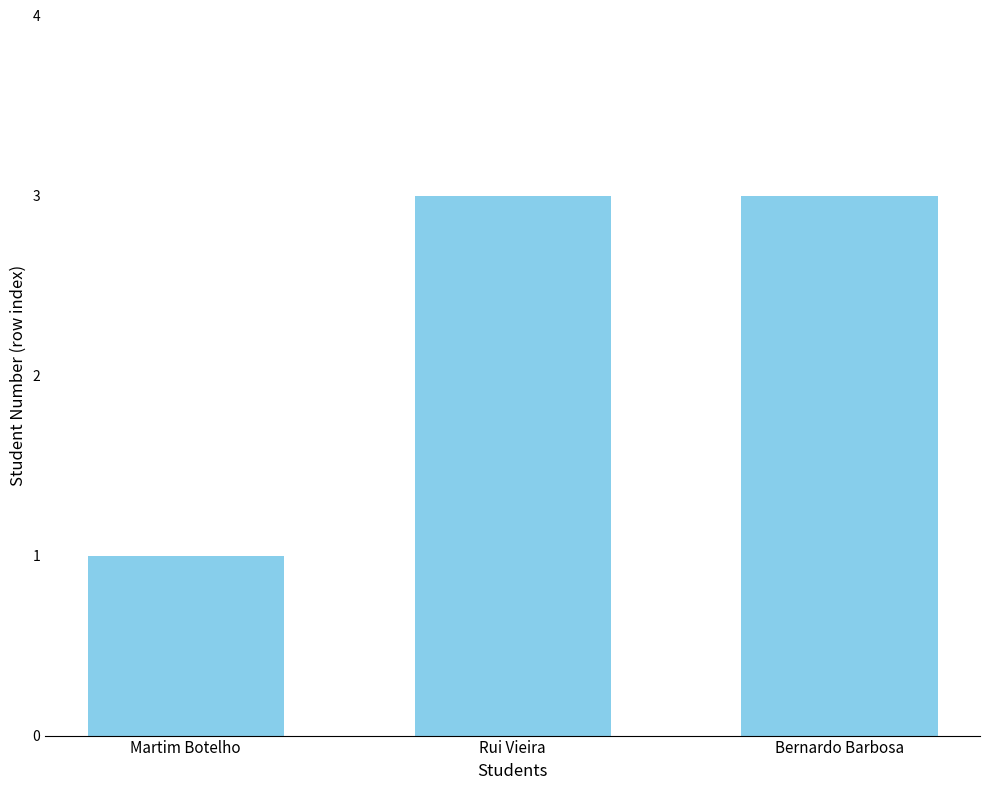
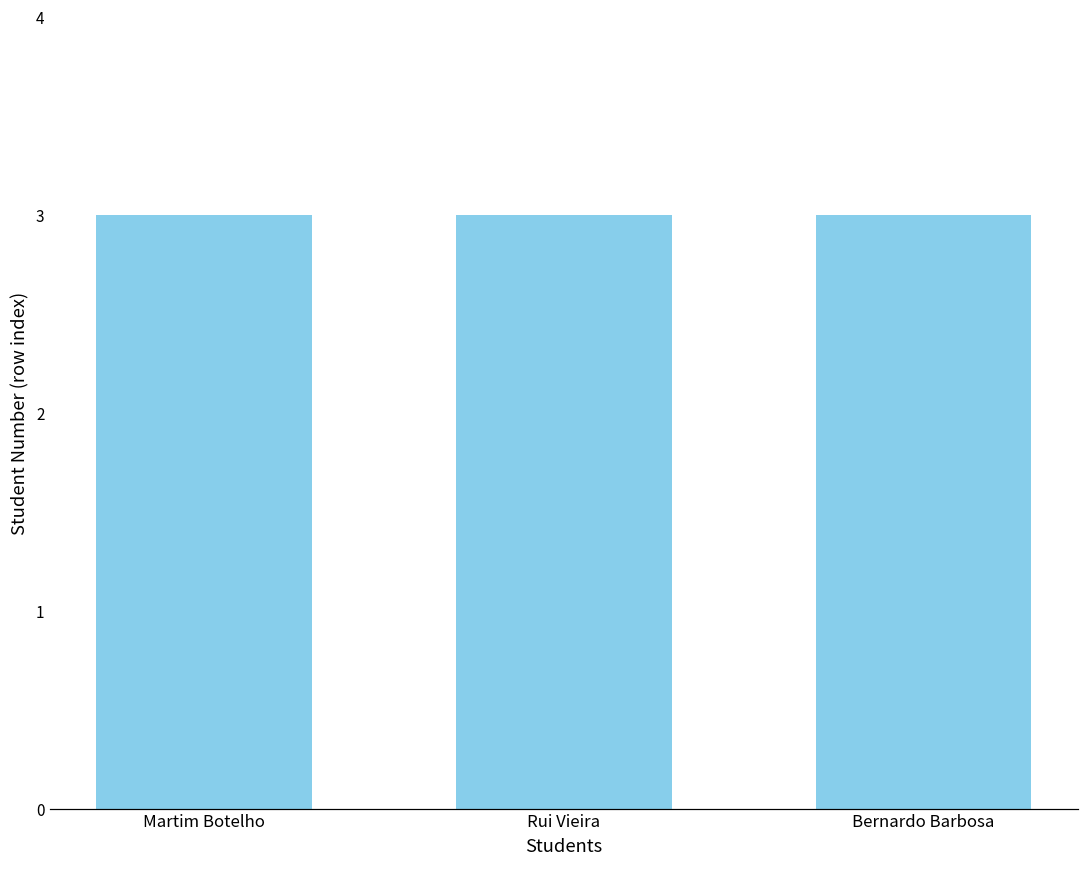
  {
-   "Martim Botelho": 1,
+   "Martim Botelho": 3,
    "Rui Vieira": 3,
    "Bernardo Barbosa": 3
  }
